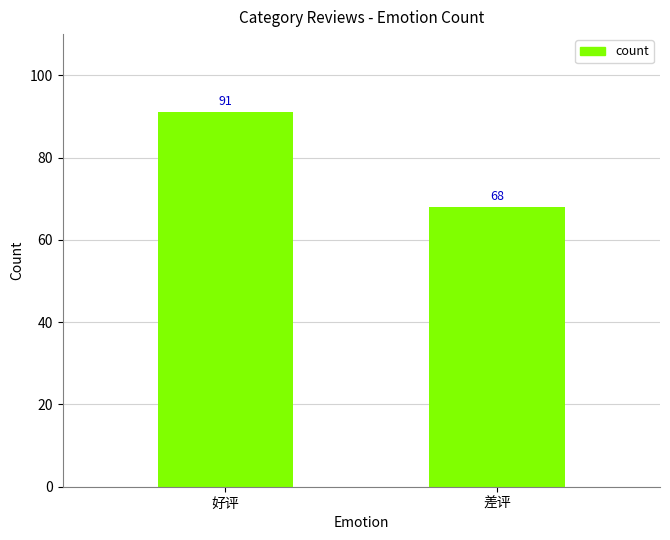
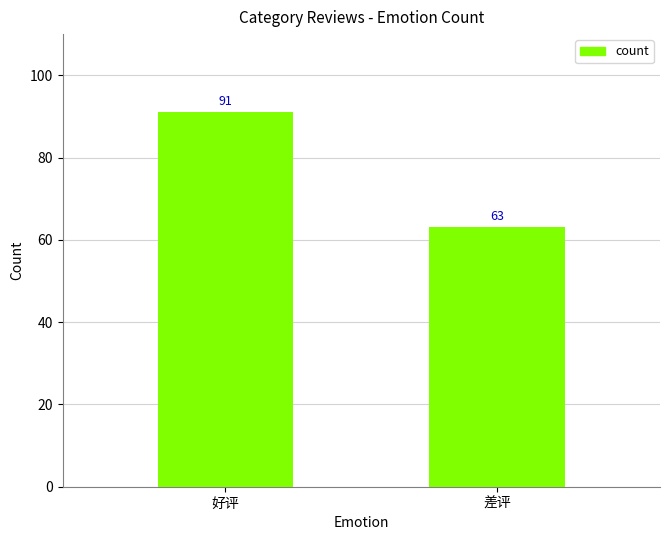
  {
    "好评": 91,
-   "差评": 68
+   "差评": 63
  }
